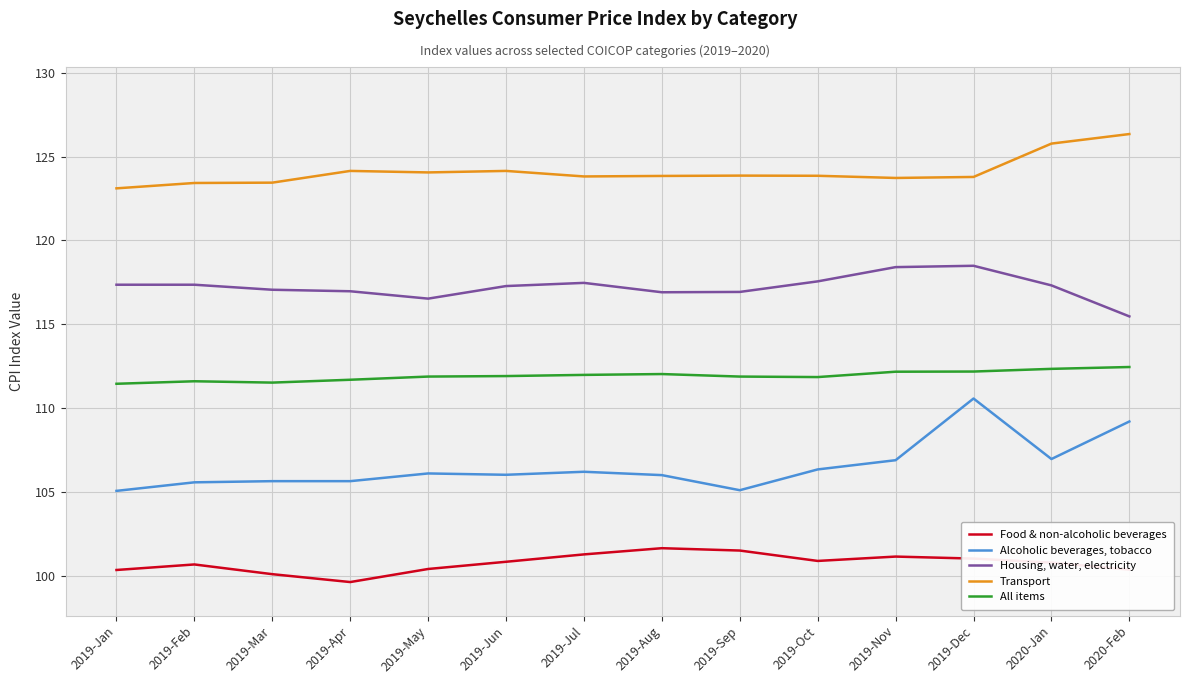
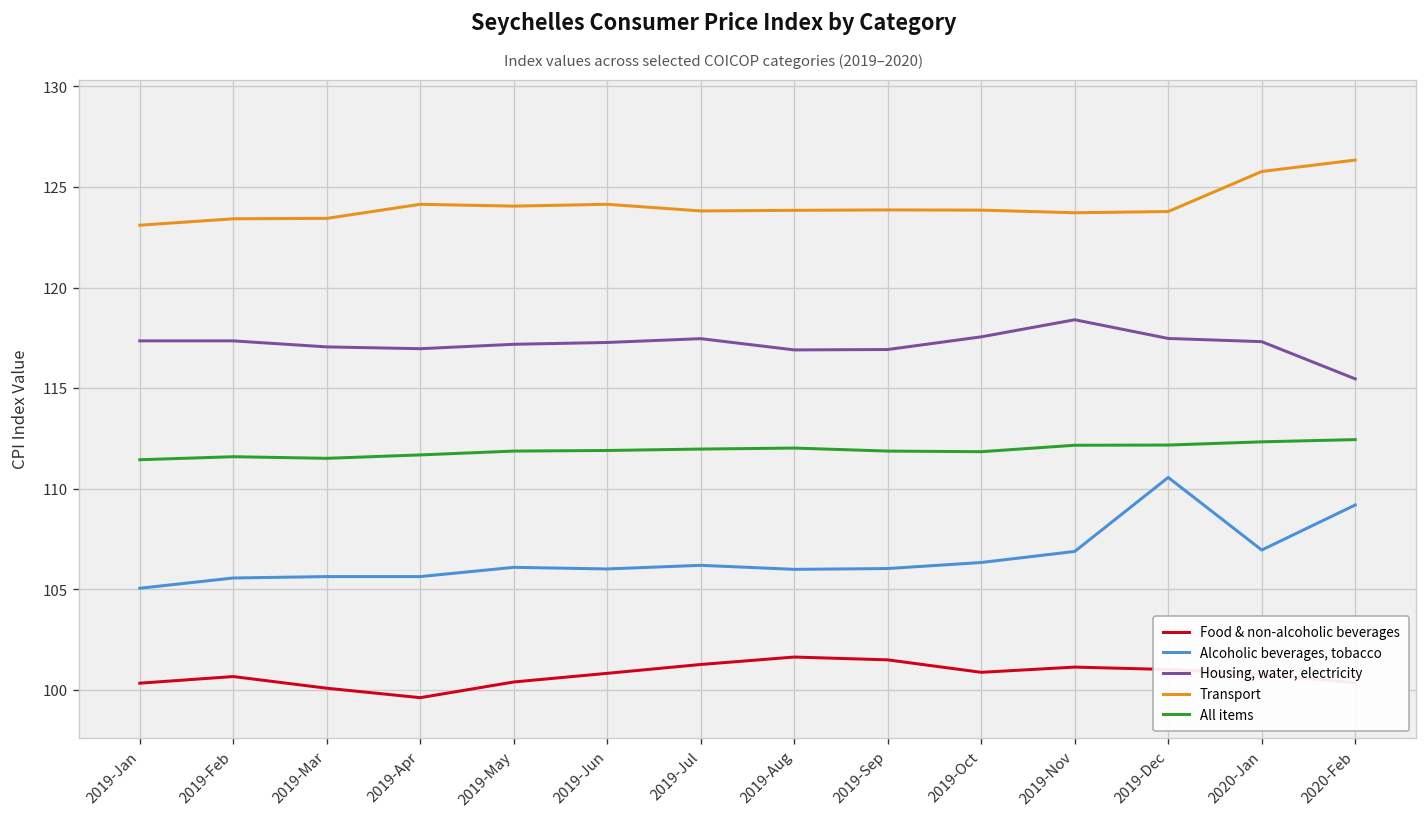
  {
    "Food & non-alcoholic beverages": {
      "2019-Jan": 100.3,
      "2019-Feb": 100.7,
      "2019-Mar": 100.1,
      "2019-Apr": 99.6,
      "2019-May": 100.4,
      "2019-Jun": 100.8,
      "2019-Jul": 101.3,
      "2019-Aug": 101.6,
      "2019-Sep": 101.5,
      "2019-Oct": 100.9,
      "2019-Nov": 101.1
    },
    "Alcoholic beverages, tobacco": {
      "2019-Jan": 105.1,
      "2019-Feb": 105.6,
      "2019-Mar": 105.6,
      "2019-Apr": 105.6,
      "2019-May": 106.1,
      "2019-Jun": 106.0,
      "2019-Jul": 106.2,
      "2019-Aug": 106.0,
-     "2019-Sep": 105.1,
+     "2019-Sep": 106.0,
      "2019-Oct": 106.3,
      "2019-Nov": 106.9,
      "2019-Dec": 110.6,
      "2020-Jan": 107.0,
      "2020-Feb": 109.2
    },
    "Housing, water, electricity": {
      "2019-Jan": 117.4,
      "2019-Feb": 117.4,
      "2019-Mar": 117.1,
      "2019-Apr": 117.0,
-     "2019-May": 116.5,
+     "2019-May": 117.2,
      "2019-Jun": 117.3,
      "2019-Jul": 117.5,
      "2019-Aug": 116.9,
      "2019-Sep": 116.9,
      "2019-Oct": 117.6,
      "2019-Nov": 118.4,
-     "2019-Dec": 118.5,
+     "2019-Dec": 117.5,
      "2020-Jan": 117.3,
      "2020-Feb": 115.5
    },
    "Transport": {
      "2019-Jan": 123.1,
      "2019-Feb": 123.4,
      "2019-Mar": 123.4,
      "2019-Apr": 124.1,
      "2019-May": 124.1,
      "2019-Jun": 124.1,
      "2019-Jul": 123.8,
      "2019-Aug": 123.8,
      "2019-Sep": 123.9,
      "2019-Oct": 123.9,
      "2019-Nov": 123.7,
      "2019-Dec": 123.8,
      "2020-Jan": 125.8,
      "2020-Feb": 126.3
    },
    "All items": {
      "2019-Jan": 111.4,
      "2019-Feb": 111.6,
      "2019-Mar": 111.5,
      "2019-Apr": 111.7,
      "2019-May": 111.9,
      "2019-Jun": 111.9,
      "2019-Jul": 112.0,
      "2019-Aug": 112.0,
      "2019-Sep": 111.9,
      "2019-Oct": 111.8,
      "2019-Nov": 112.2,
      "2019-Dec": 112.2,
      "2020-Jan": 112.3,
      "2020-Feb": 112.4
    }
  }
